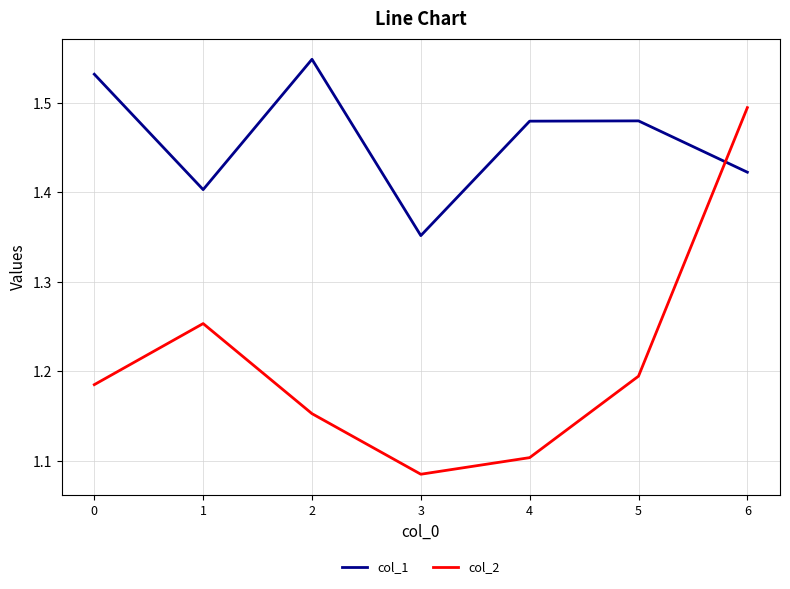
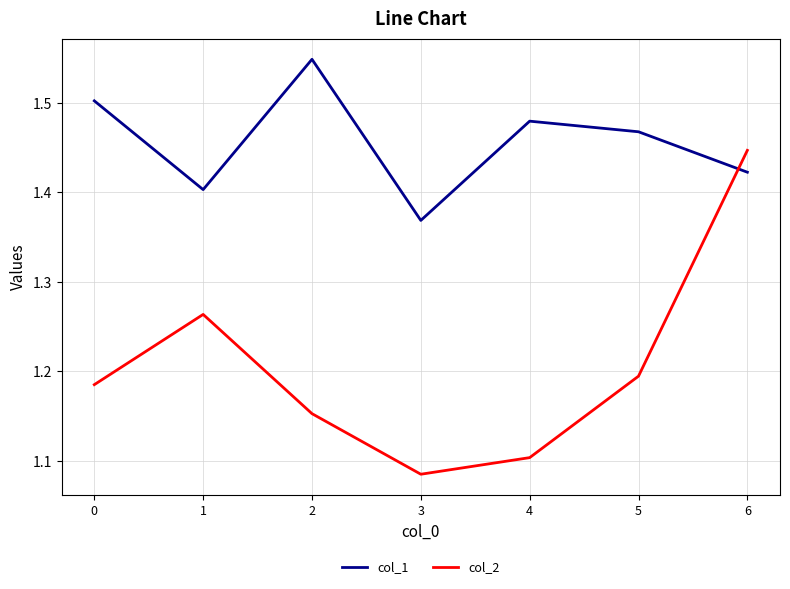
  {
    "col_1": {
-     "0": 1.53,
+     "0": 1.50,
      "1": 1.40,
      "2": 1.55,
-     "3": 1.35,
+     "3": 1.37,
      "4": 1.48,
-     "5": 1.48,
+     "5": 1.47,
      "6": 1.42
    },
    "col_2": {
      "0": 1.19,
-     "1": 1.25,
+     "1": 1.26,
      "2": 1.15,
      "3": 1.08,
      "4": 1.10,
      "5": 1.19,
-     "6": 1.49
+     "6": 1.45
    }
  }
